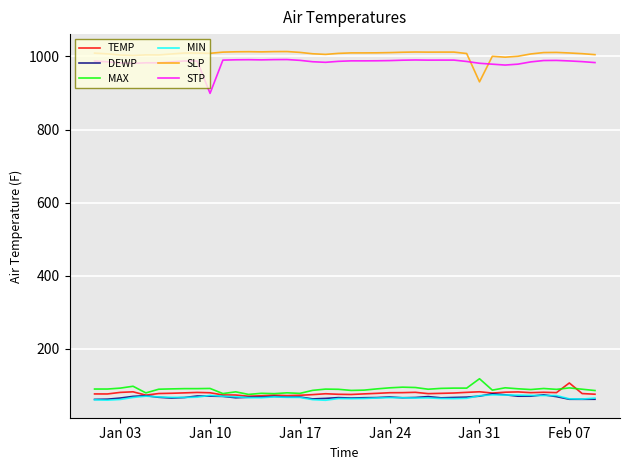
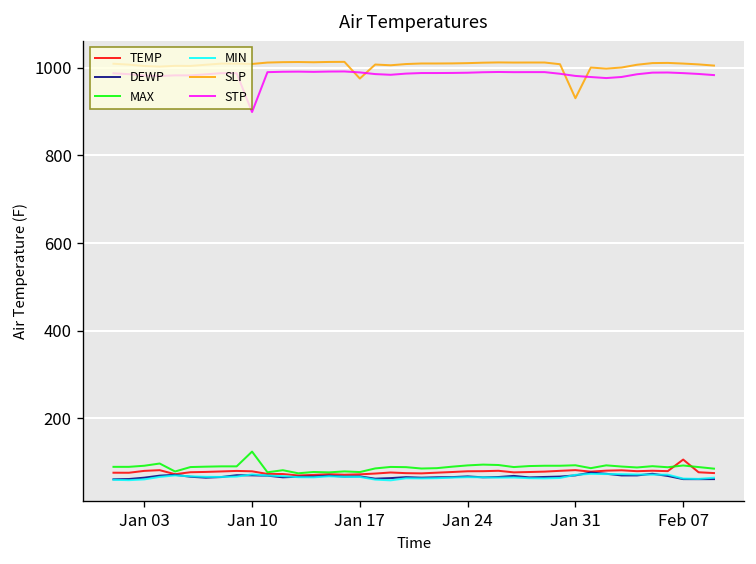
  {
    "TEMP": {
      "Jan 03": 80,
      "Jan 10": 80,
      "Jan 24": 80,
      "Jan 31": 80,
      "Feb 07": 110
    },
    "MAX": {
      "Jan 03": 90,
-     "Jan 10": 90,
+     "Jan 10": 120,
      "Jan 24": 90,
-     "Jan 31": 120,
+     "Jan 31": 90,
      "Feb 07": 90
    },
    "SLP": {
-     "Jan 17": 1010,
+     "Jan 17": 980,
      "Jan 24": 1010,
      "Jan 31": 930,
      "Feb 07": 1010
    },
    "STP": {
      "Jan 10": 900,
      "Jan 17": 990,
      "Jan 24": 990,
      "Jan 31": 980,
      "Feb 07": 990
    }
  }
